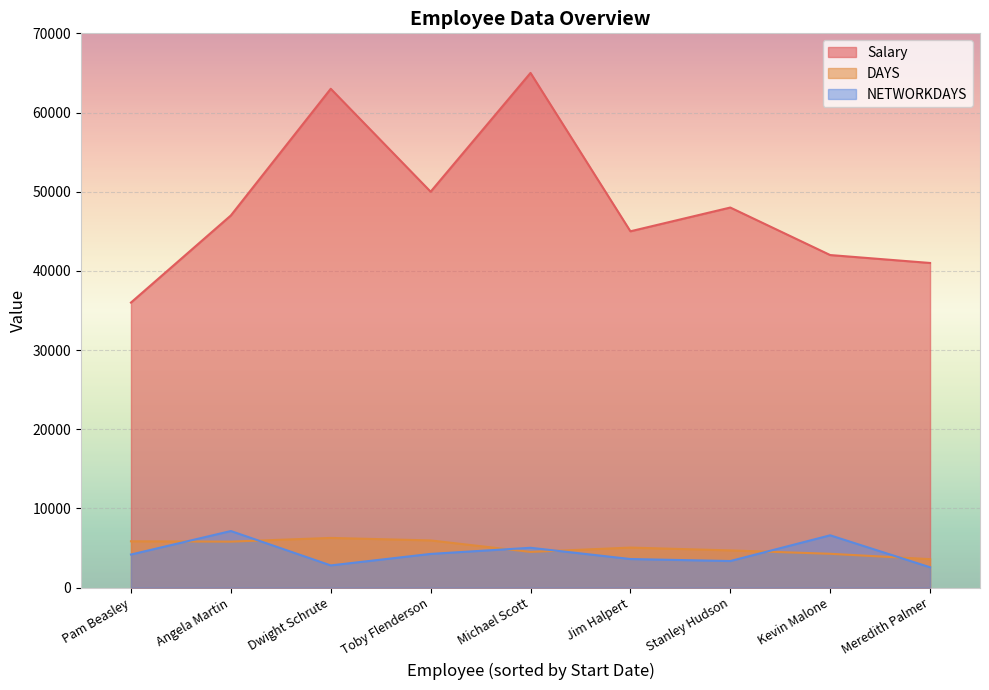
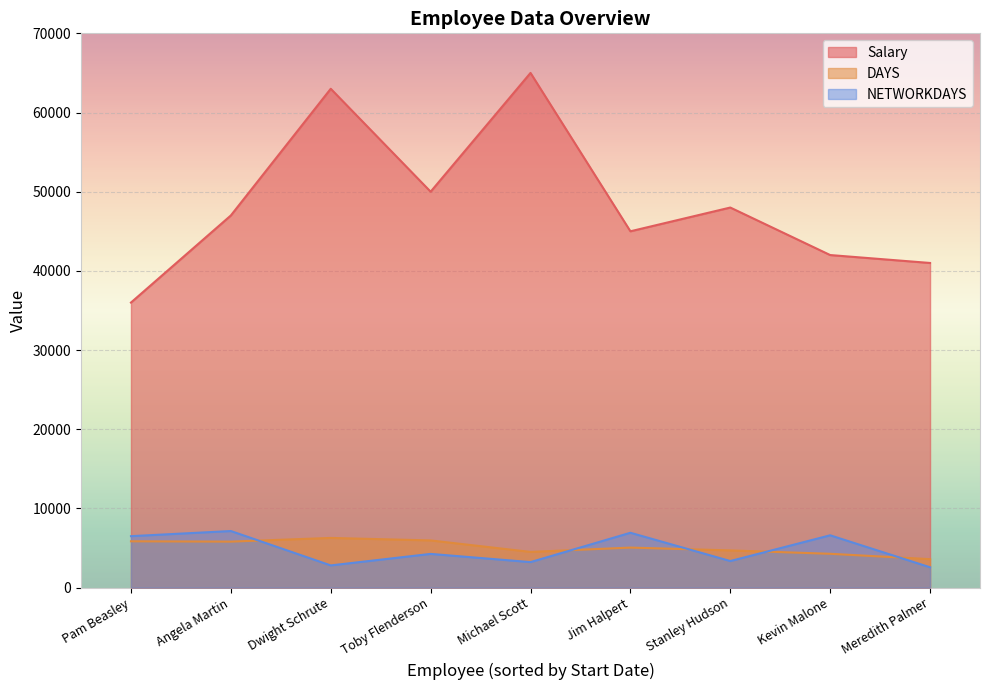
  {
    "NETWORKDAYS": {
-     "Pam Beasley": 4000,
+     "Pam Beasley": 6000,
      "Angela Martin": 7000,
      "Dwight Schrute": 3000,
      "Toby Flenderson": 4000,
-     "Michael Scott": 5000,
-     "Jim Halpert": 4000,
+     "Michael Scott": 3000,
+     "Jim Halpert": 7000,
      "Stanley Hudson": 3000,
      "Kevin Malone": 7000,
      "Meredith Palmer": 3000
    }
  }
